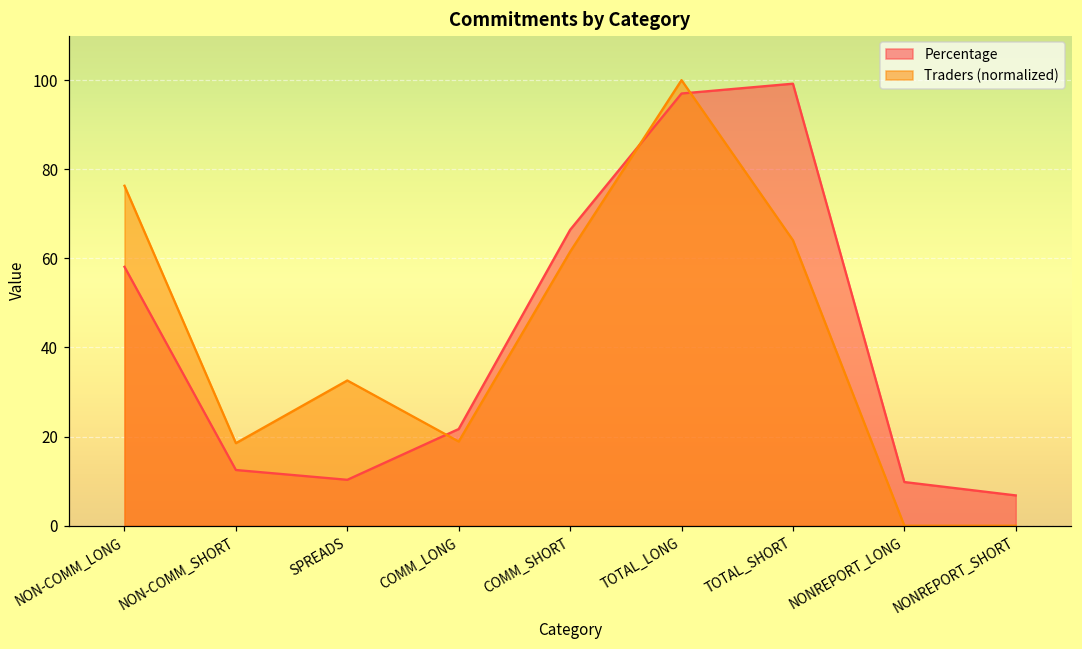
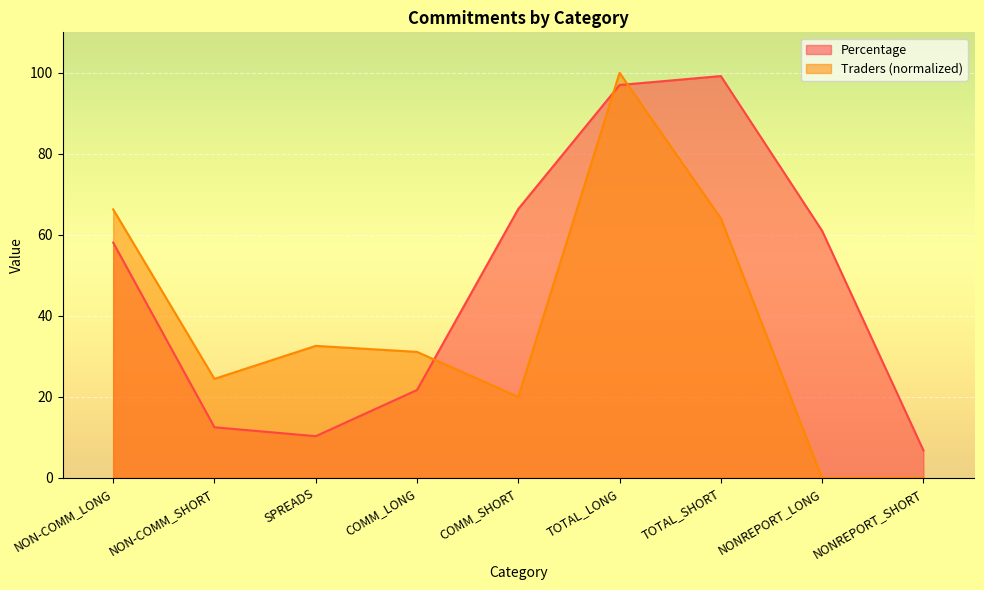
  {
    "Percentage": {
      "NON-COMM_LONG": 58,
      "NON-COMM_SHORT": 13,
      "SPREADS": 10,
      "COMM_LONG": 22,
      "COMM_SHORT": 66,
      "TOTAL_LONG": 97,
      "TOTAL_SHORT": 99,
-     "NONREPORT_LONG": 10,
+     "NONREPORT_LONG": 61,
      "NONREPORT_SHORT": 7
    },
    "Traders (normalized)": {
-     "NON-COMM_LONG": 76,
-     "NON-COMM_SHORT": 19,
+     "NON-COMM_LONG": 66,
+     "NON-COMM_SHORT": 24,
      "SPREADS": 33,
-     "COMM_LONG": 19,
-     "COMM_SHORT": 61,
+     "COMM_LONG": 31,
+     "COMM_SHORT": 20,
      "TOTAL_LONG": 100,
      "TOTAL_SHORT": 64,
      "NONREPORT_LONG": 0,
      "NONREPORT_SHORT": 0
    }
  }
